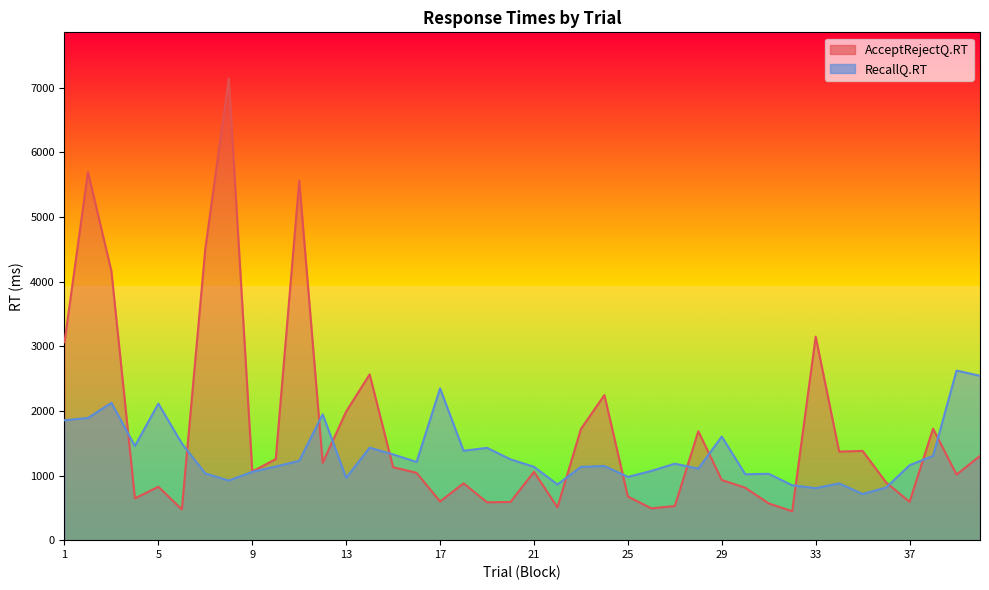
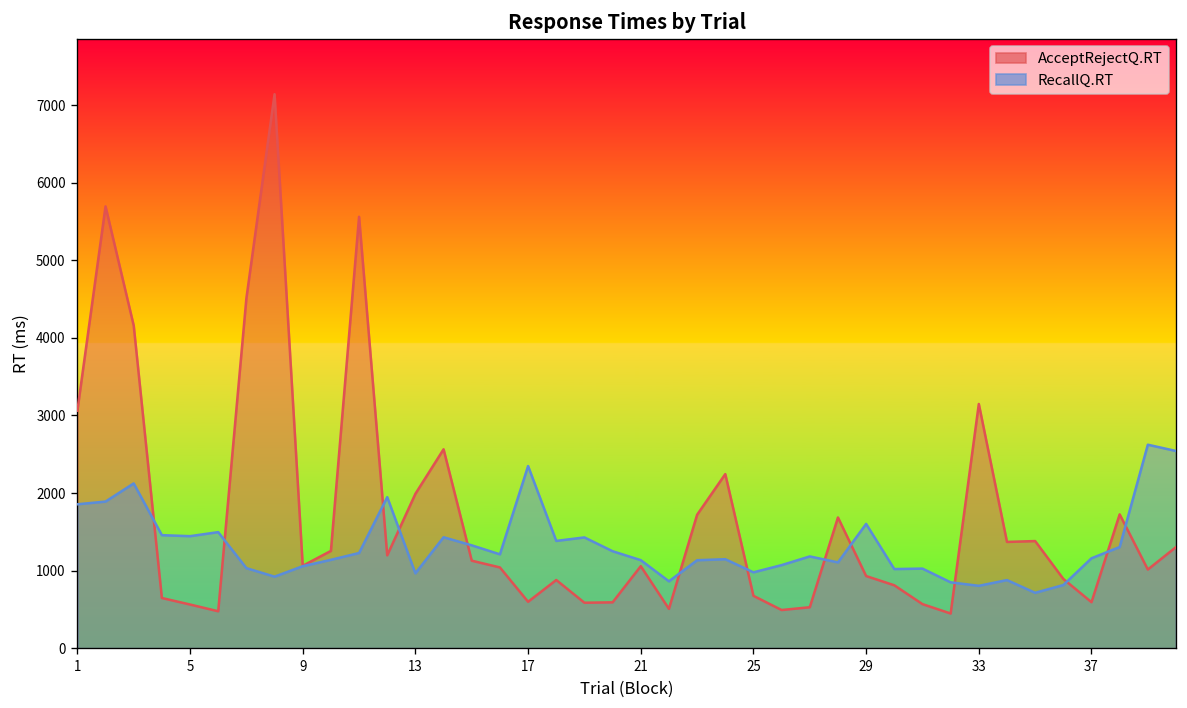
  {
    "AcceptRejectQ.RT": {
      "1": 3100,
-     "5": 800,
+     "5": 600,
      "13": 2000,
      "17": 600,
      "21": 1100,
      "25": 700,
      "29": 900,
      "33": 3100,
      "37": 600
    },
    "RecallQ.RT": {
      "1": 1900,
-     "5": 2100,
+     "5": 1400,
      "13": 1000,
      "17": 2300,
      "21": 1100,
      "25": 1000,
      "29": 1600,
      "33": 800,
      "37": 1200
    }
  }
